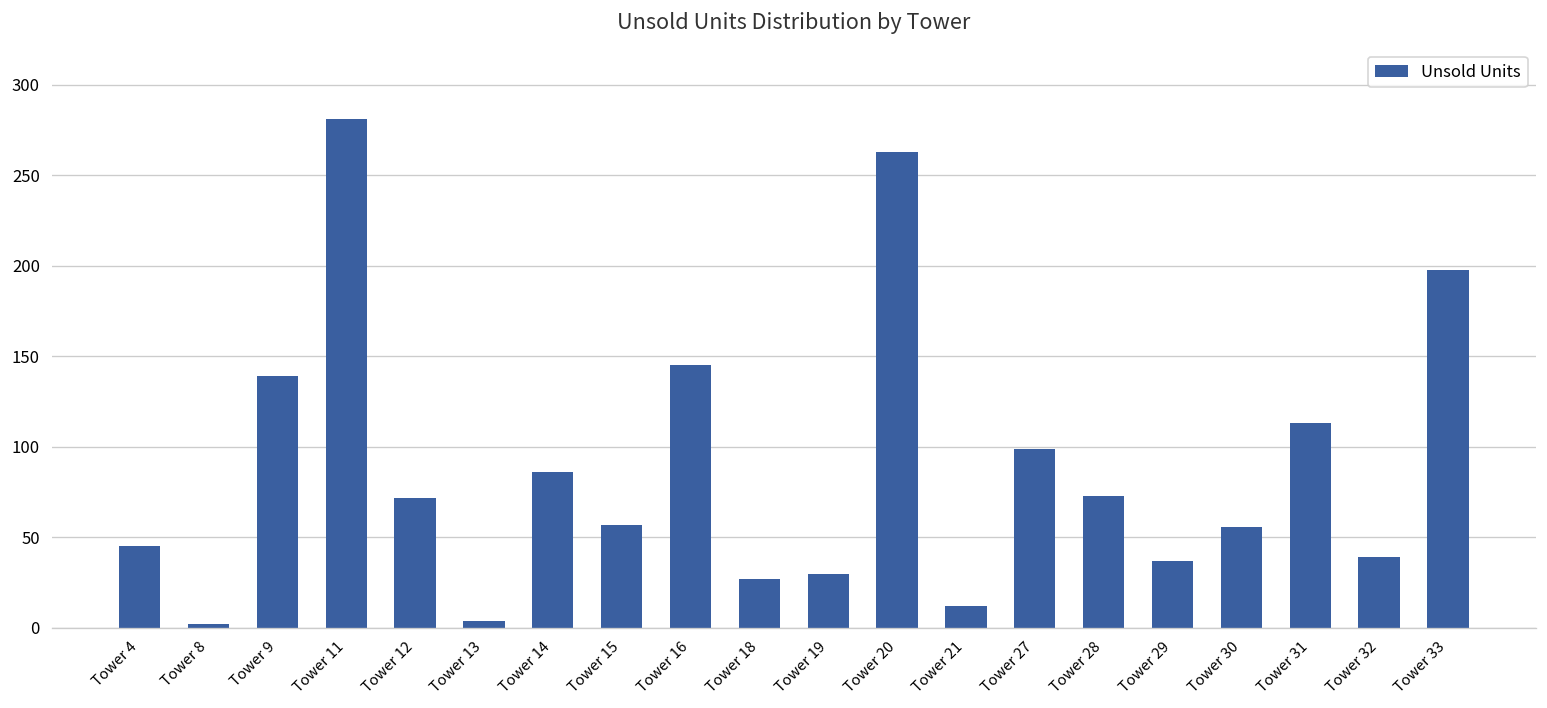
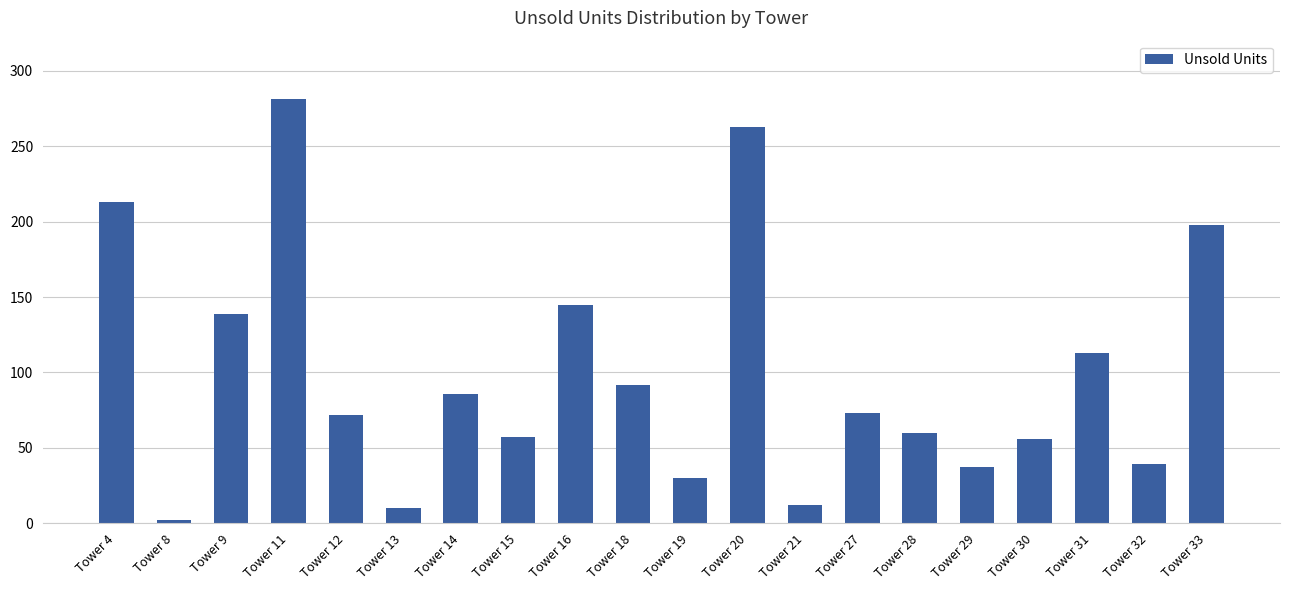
  {
-   "Tower 4": 45,
+   "Tower 4": 213,
    "Tower 8": 2,
    "Tower 9": 139,
    "Tower 11": 281,
    "Tower 12": 72,
-   "Tower 13": 4,
+   "Tower 13": 10,
    "Tower 14": 86,
    "Tower 15": 57,
    "Tower 16": 145,
-   "Tower 18": 27,
+   "Tower 18": 92,
    "Tower 19": 30,
    "Tower 20": 263,
    "Tower 21": 12,
-   "Tower 27": 99,
-   "Tower 28": 73,
+   "Tower 27": 73,
+   "Tower 28": 60,
    "Tower 29": 37,
    "Tower 30": 56,
    "Tower 31": 113,
    "Tower 32": 39,
    "Tower 33": 198
  }
